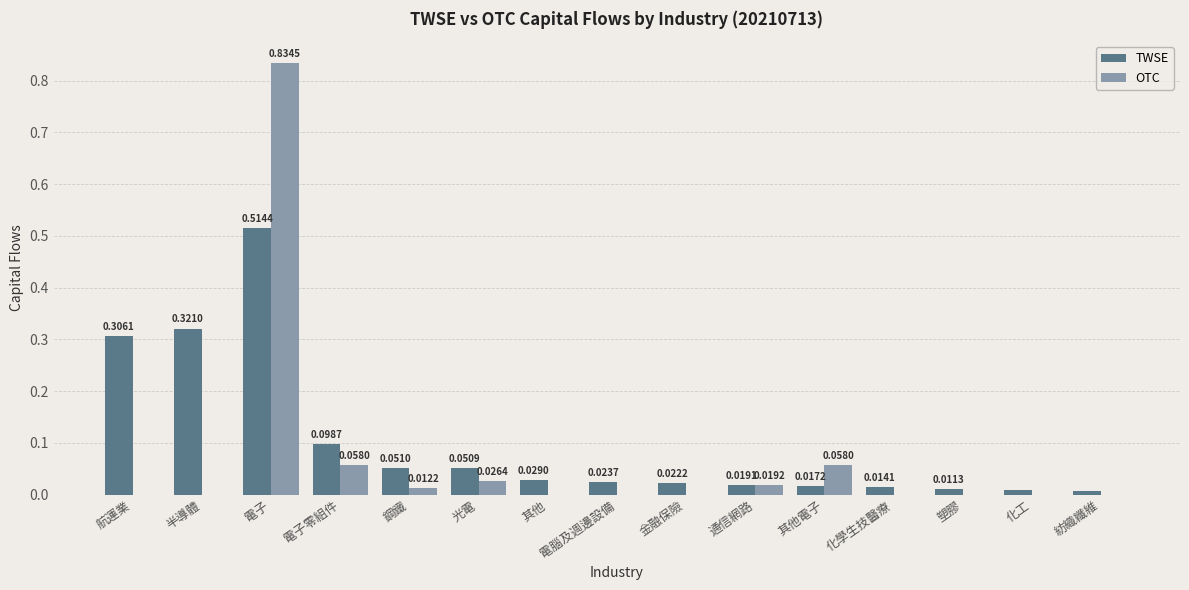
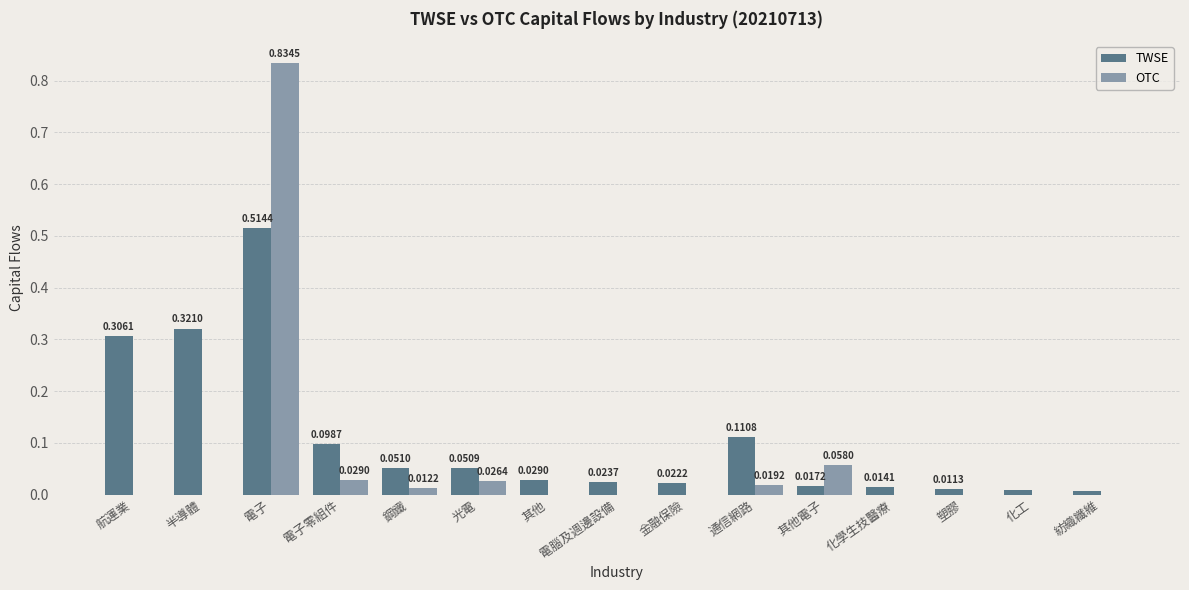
  {
    "TWSE": {
      "航運業": 0.3061,
      "半導體": 0.3210,
      "電子": 0.5144,
      "電子零組件": 0.0987,
      "鋼鐵": 0.0510,
      "光電": 0.0509,
      "其他": 0.0290,
      "電腦及週邊設備": 0.0237,
      "金融保險": 0.0222,
-     "通信網路": 0.0191,
+     "通信網路": 0.1108,
      "其他電子": 0.0172,
      "化學生技醫療": 0.0141,
      "塑膠": 0.0113
    },
    "OTC": {
      "電子": 0.8345,
-     "電子零組件": 0.0580,
+     "電子零組件": 0.0290,
      "鋼鐵": 0.0122,
      "光電": 0.0264,
      "通信網路": 0.0192,
      "其他電子": 0.0580
    }
  }
